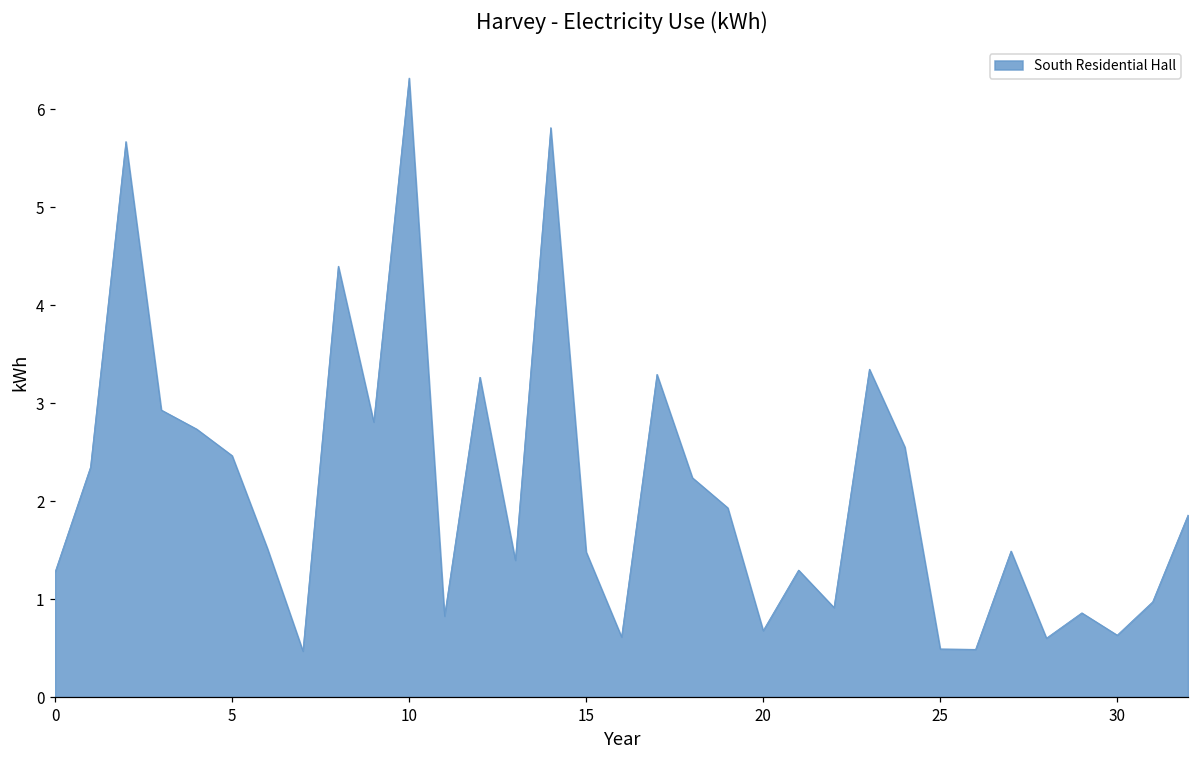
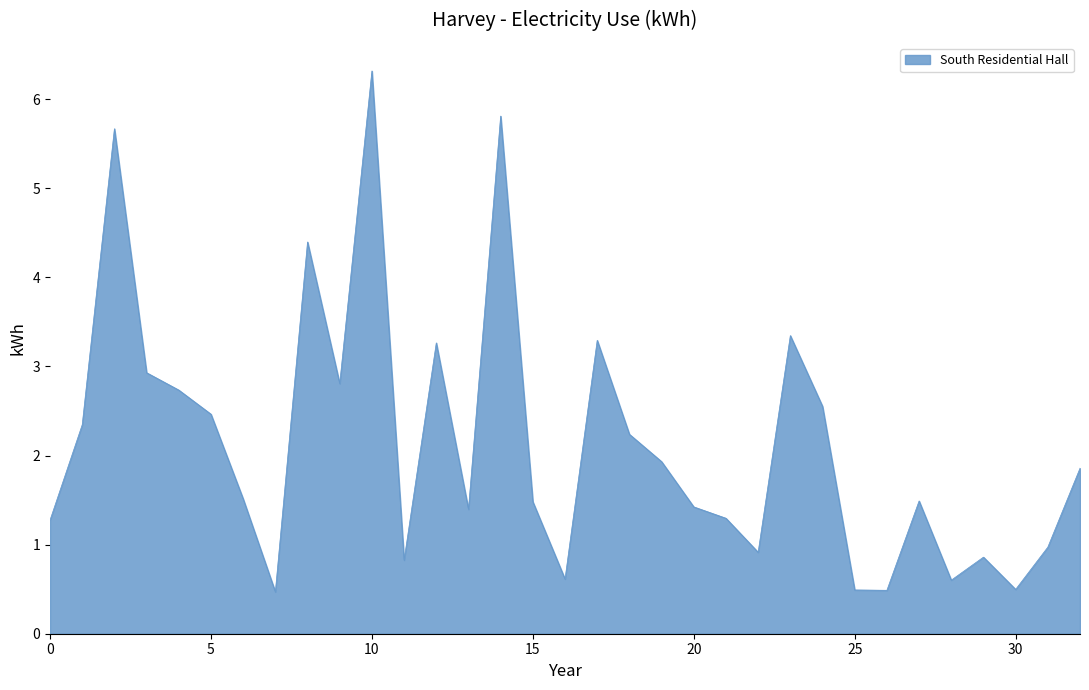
  {
    "0": 1.3,
    "5": 2.5,
    "10": 6.3,
    "15": 1.5,
-   "20": 0.7,
+   "20": 1.4,
    "25": 0.5,
-   "30": 0.6
+   "30": 0.5
  }
